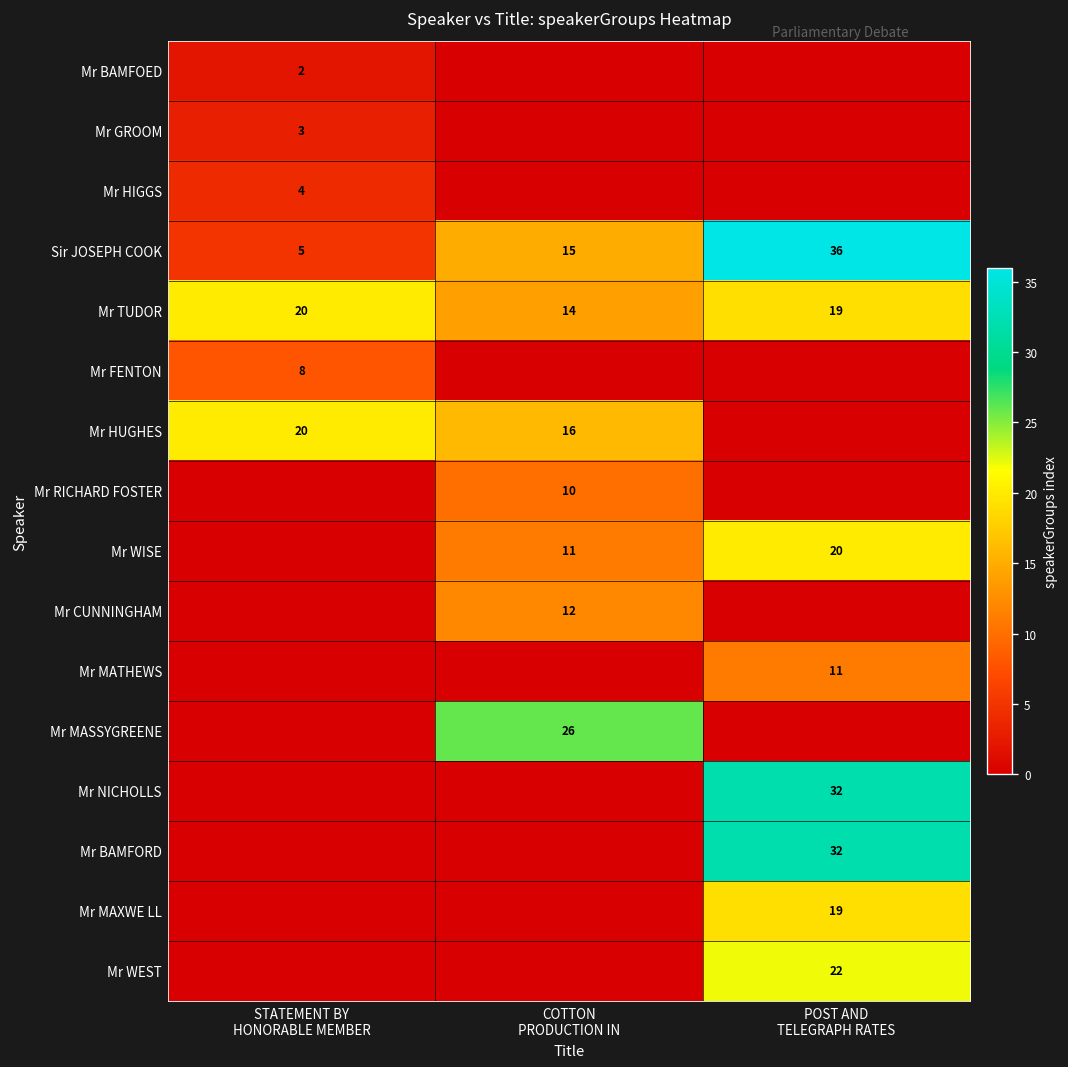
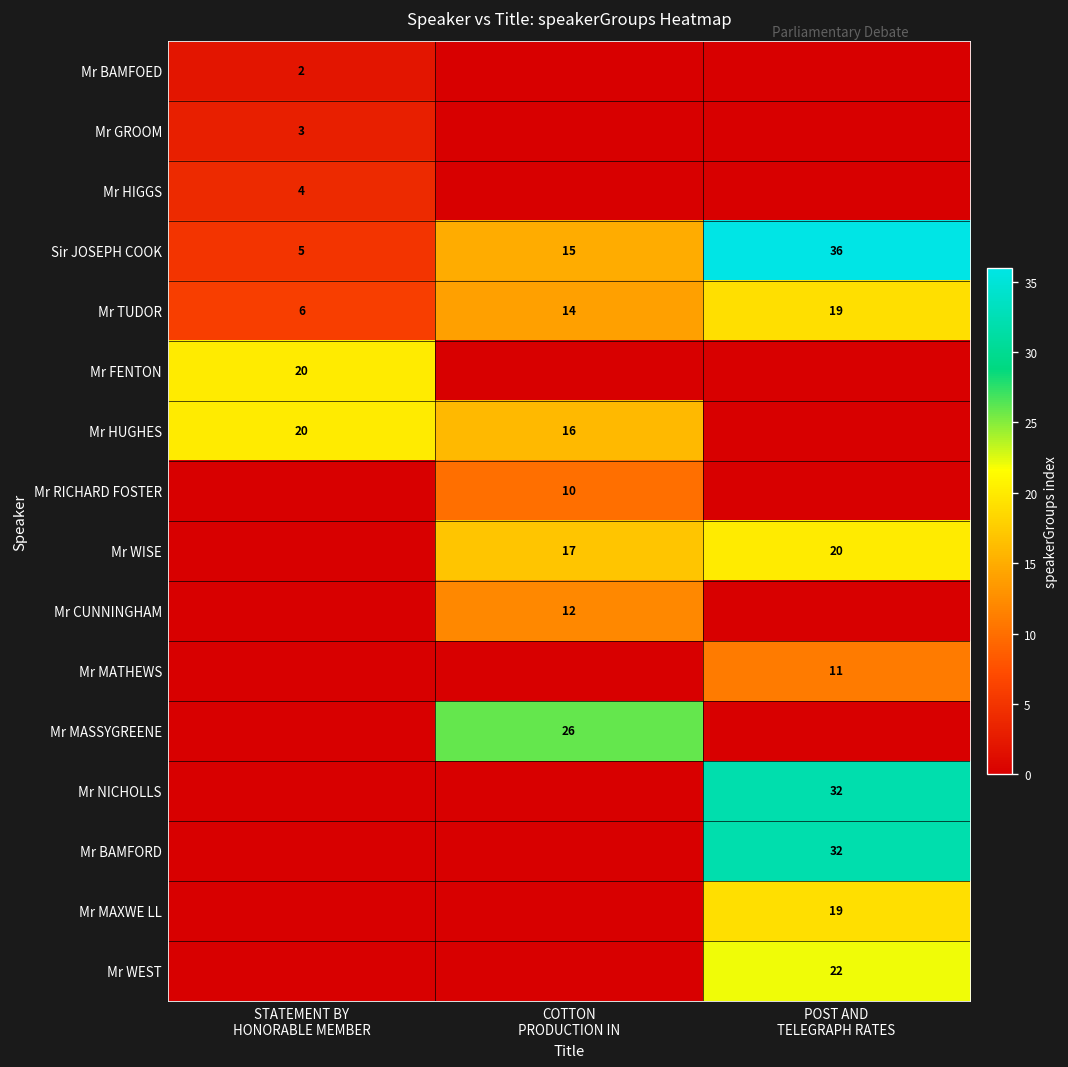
  {
    "Mr BAMFOED": {
      "STATEMENT BY HONORABLE MEMBER": 2
    },
    "Mr GROOM": {
      "STATEMENT BY HONORABLE MEMBER": 3
    },
    "Mr HIGGS": {
      "STATEMENT BY HONORABLE MEMBER": 4
    },
    "Sir JOSEPH COOK": {
      "STATEMENT BY HONORABLE MEMBER": 5,
      "COTTON PRODUCTION IN": 15,
      "POST AND TELEGRAPH RATES": 36
    },
    "Mr TUDOR": {
-     "STATEMENT BY HONORABLE MEMBER": 20,
+     "STATEMENT BY HONORABLE MEMBER": 6,
      "COTTON PRODUCTION IN": 14,
      "POST AND TELEGRAPH RATES": 19
    },
    "Mr FENTON": {
-     "STATEMENT BY HONORABLE MEMBER": 8
+     "STATEMENT BY HONORABLE MEMBER": 20
    },
    "Mr HUGHES": {
      "STATEMENT BY HONORABLE MEMBER": 20,
      "COTTON PRODUCTION IN": 16
    },
    "Mr RICHARD FOSTER": {
      "COTTON PRODUCTION IN": 10
    },
    "Mr WISE": {
-     "COTTON PRODUCTION IN": 11,
+     "COTTON PRODUCTION IN": 17,
      "POST AND TELEGRAPH RATES": 20
    },
    "Mr CUNNINGHAM": {
      "COTTON PRODUCTION IN": 12
    },
    "Mr MATHEWS": {
      "POST AND TELEGRAPH RATES": 11
    },
    "Mr MASSYGREENE": {
      "COTTON PRODUCTION IN": 26
    },
    "Mr NICHOLLS": {
      "POST AND TELEGRAPH RATES": 32
    },
    "Mr BAMFORD": {
      "POST AND TELEGRAPH RATES": 32
    },
    "Mr MAXWE LL": {
      "POST AND TELEGRAPH RATES": 19
    },
    "Mr WEST": {
      "POST AND TELEGRAPH RATES": 22
    }
  }
